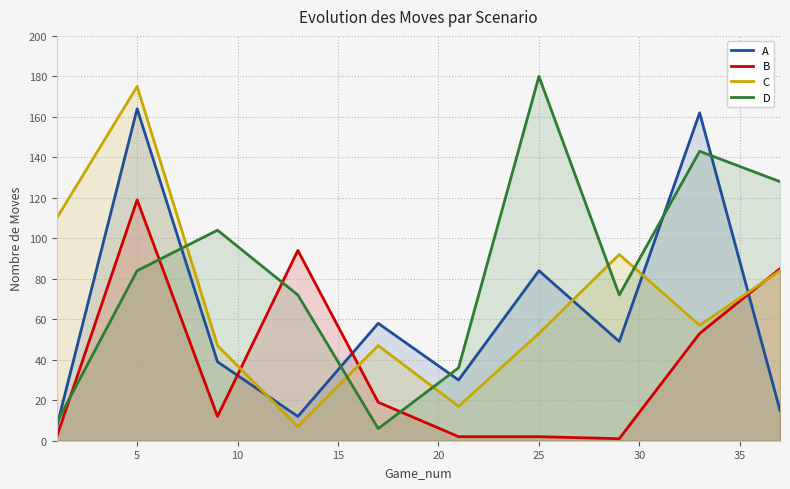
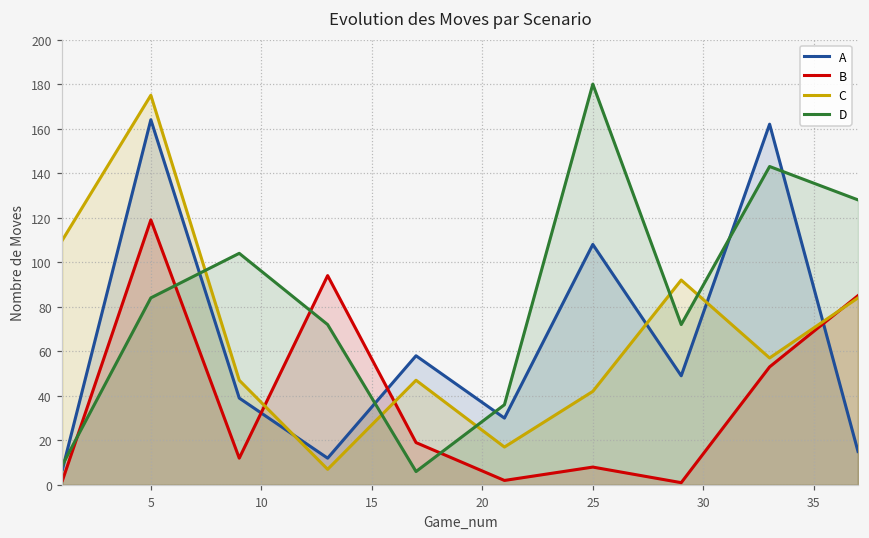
  {
    "A": {
      "5": 164,
-     "25": 84
+     "25": 108
    },
    "B": {
      "5": 119,
-     "25": 2
+     "25": 8
    },
    "C": {
      "5": 175,
-     "25": 53
+     "25": 42
    },
    "D": {
      "5": 84,
      "25": 180
    }
  }
